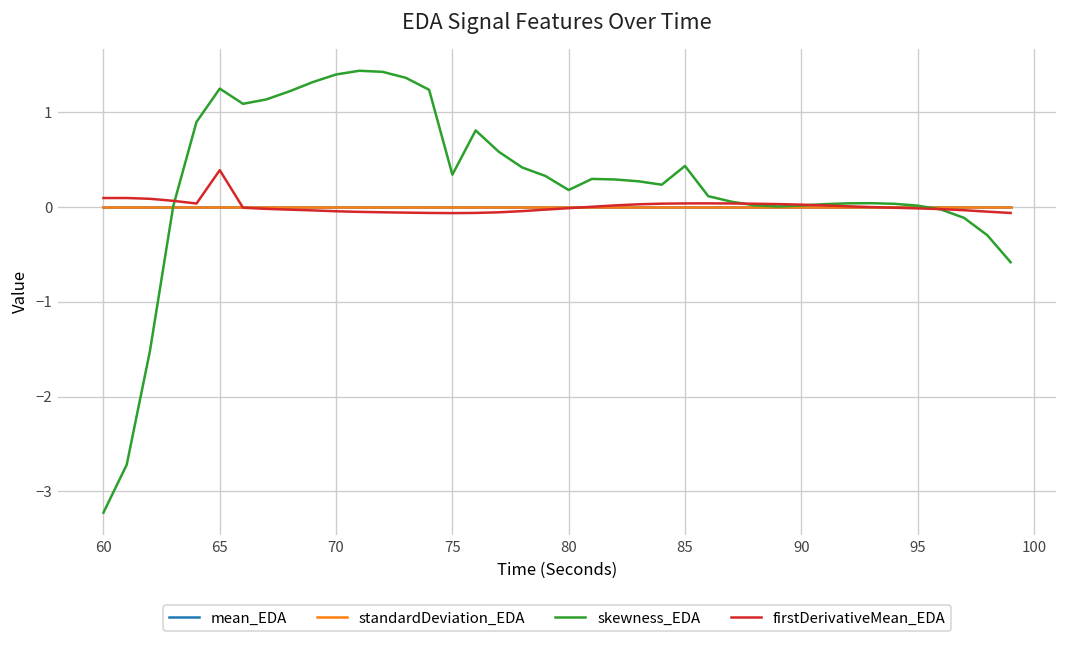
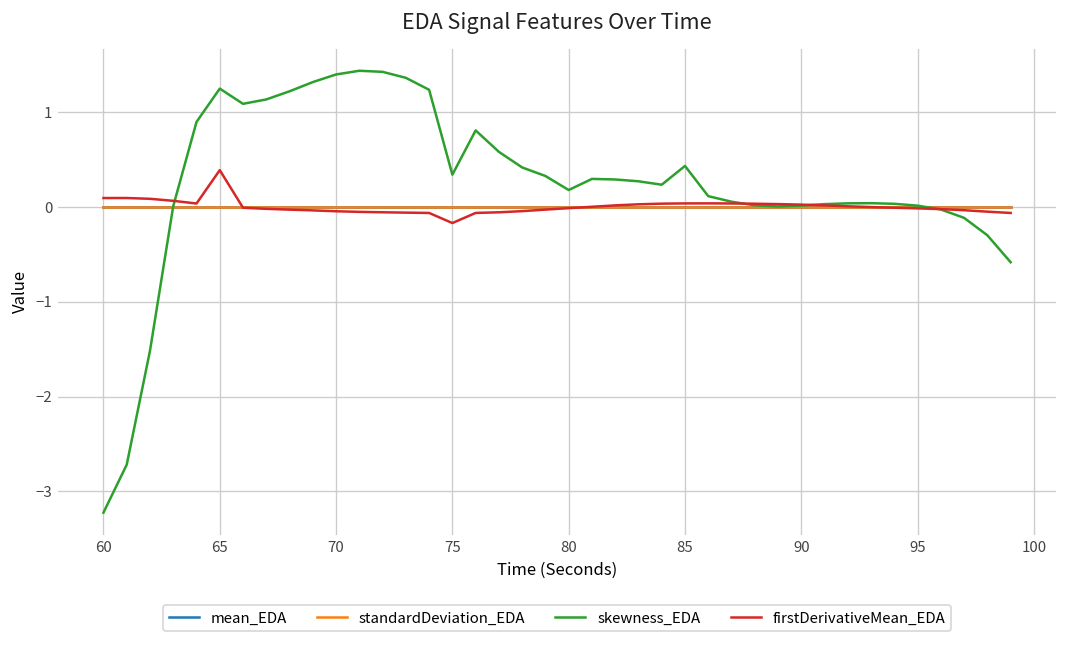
  {
    "standardDeviation_EDA": {
      "60": 0.0,
      "65": 0.0,
      "70": 0.0,
      "75": 0.0,
      "85": 0.0
    },
    "skewness_EDA": {
      "60": -3.2,
      "65": 1.2,
      "70": 1.4,
      "75": 0.3,
      "80": 0.2,
      "85": 0.4
    },
    "firstDerivativeMean_EDA": {
      "60": 0.1,
      "65": 0.4,
      "70": 0.0,
-     "75": -0.1,
+     "75": -0.2,
      "85": 0.0
    }
  }
